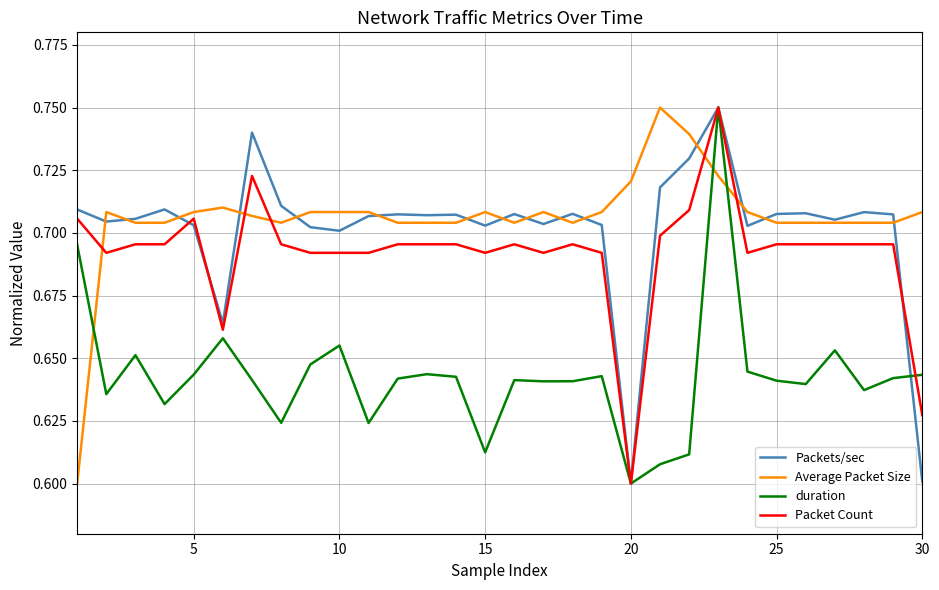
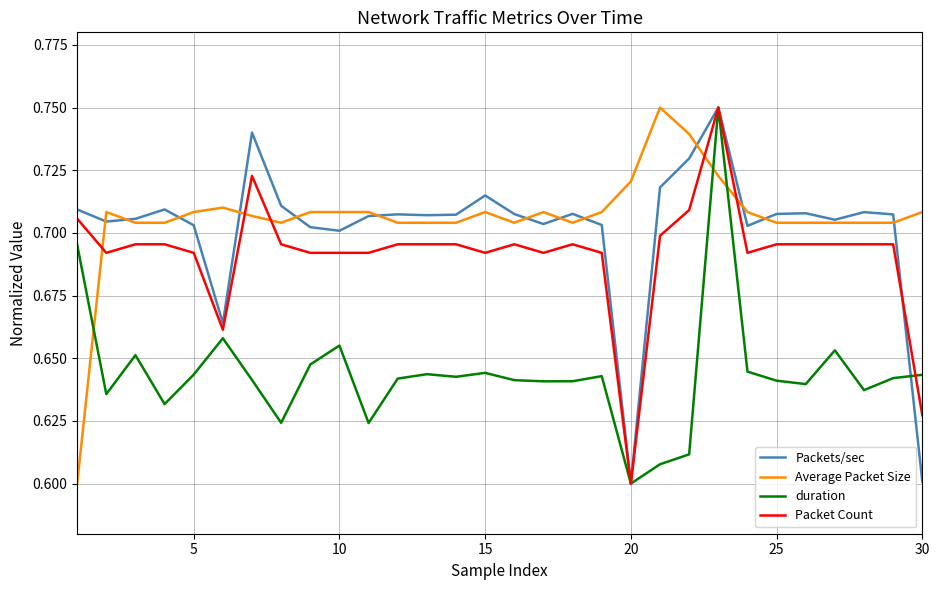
  {
    "Packets/sec": {
      "5": 0.703,
      "10": 0.701,
-     "15": 0.703,
+     "15": 0.715,
      "25": 0.708,
      "30": 0.601
    },
    "Average Packet Size": {
      "5": 0.708,
      "10": 0.708,
      "15": 0.708,
      "20": 0.721,
      "25": 0.704,
      "30": 0.708
    },
    "duration": {
      "5": 0.643,
      "10": 0.655,
-     "15": 0.612,
+     "15": 0.644,
      "25": 0.641,
      "30": 0.643
    },
    "Packet Count": {
-     "5": 0.706,
+     "5": 0.692,
      "10": 0.692,
      "15": 0.692,
      "25": 0.695,
      "30": 0.627
    }
  }
